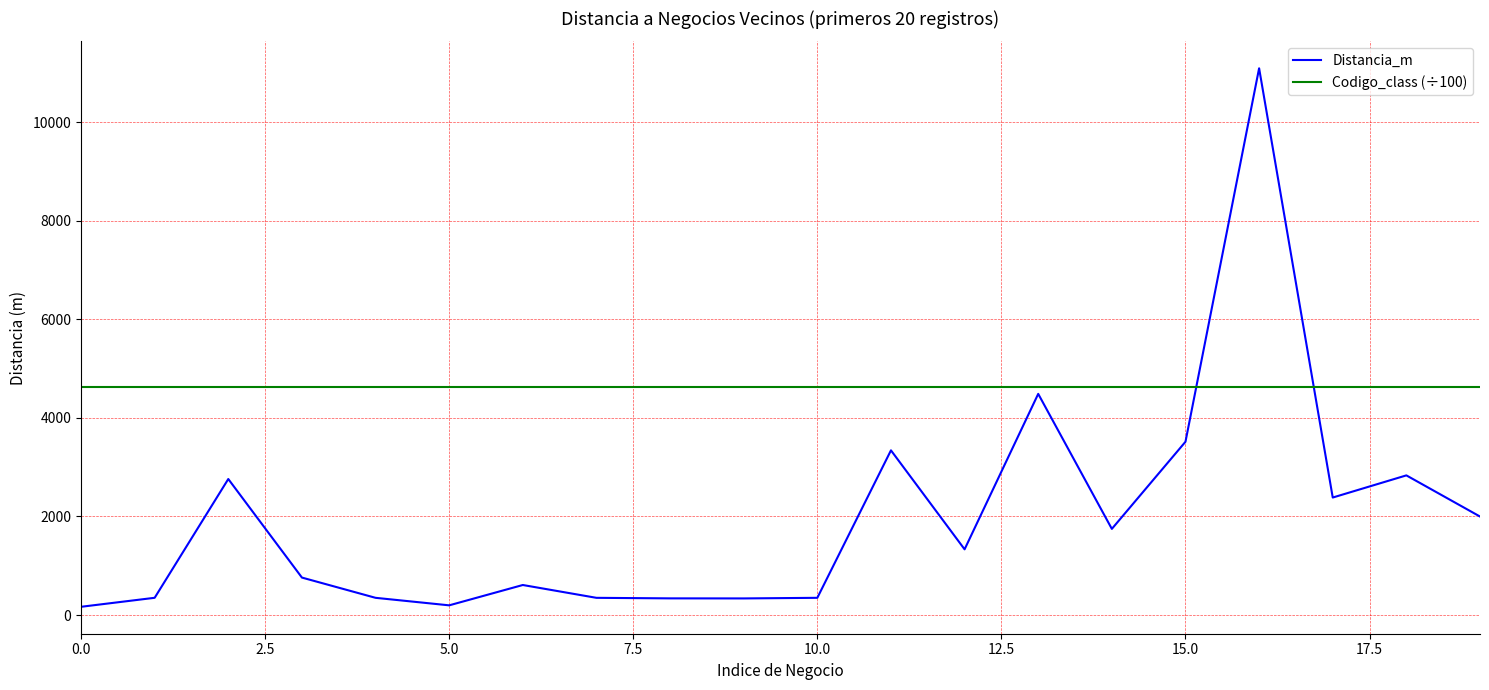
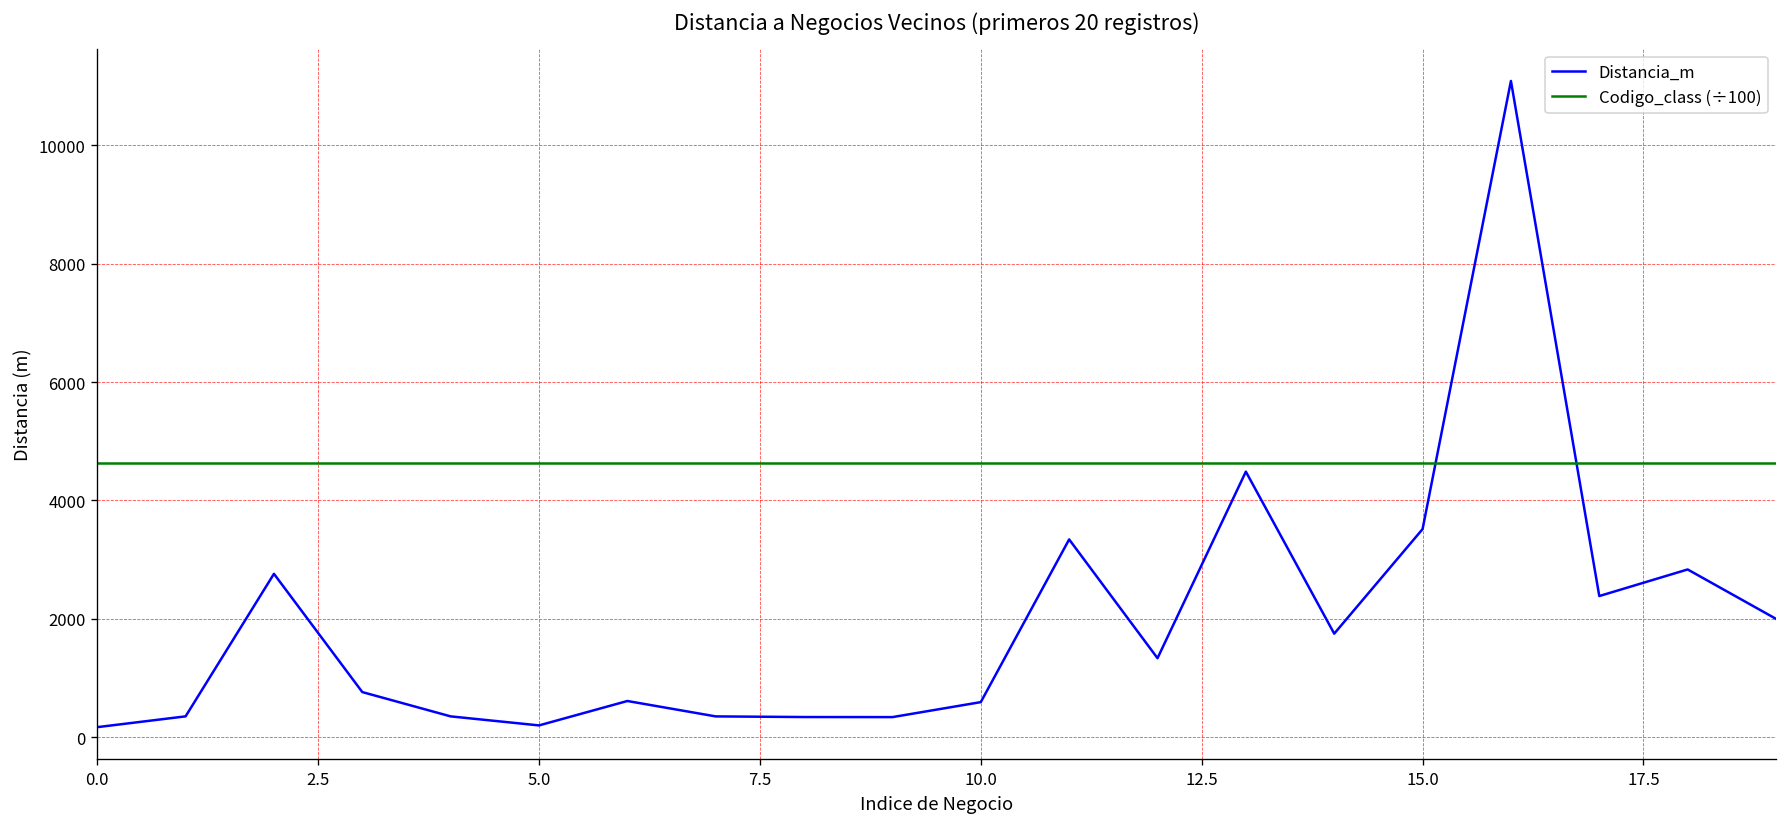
  {
    "Distancia_m": {
      "0.0": 200,
      "5.0": 200,
-     "10.0": 400,
+     "10.0": 600,
      "15.0": 3500
    },
    "Codigo_class (÷100)": {
      "0.0": 4600,
      "5.0": 4600,
      "10.0": 4600,
      "15.0": 4600
    }
  }
